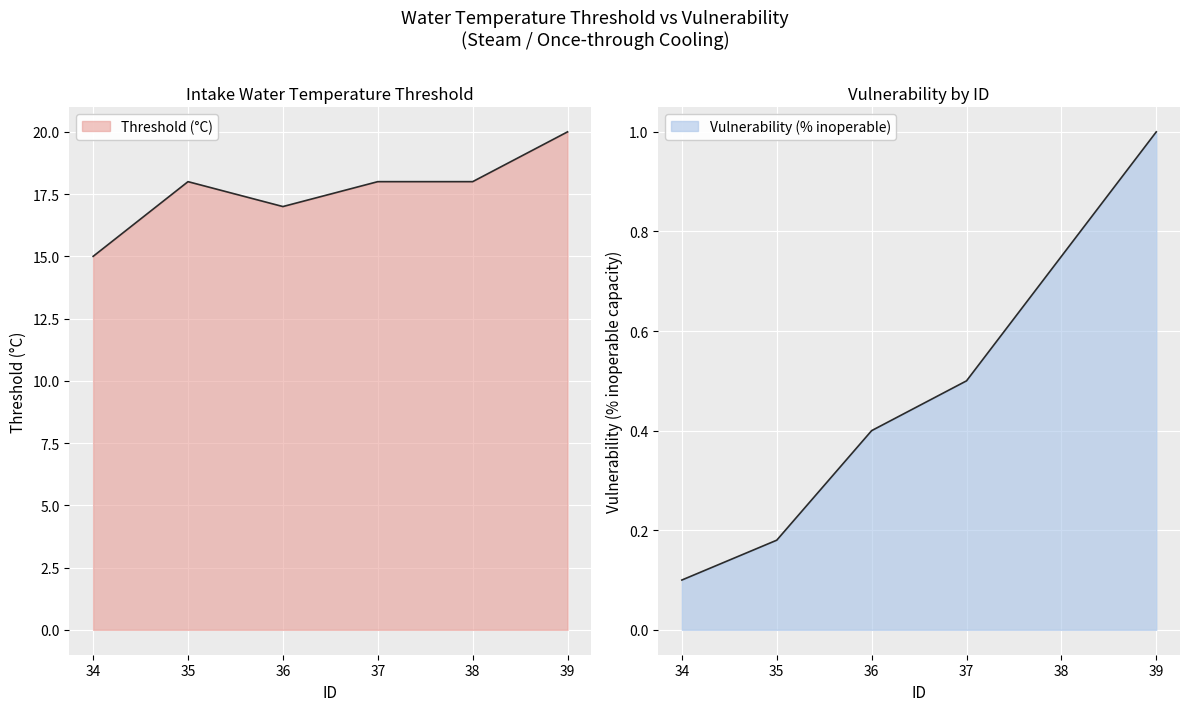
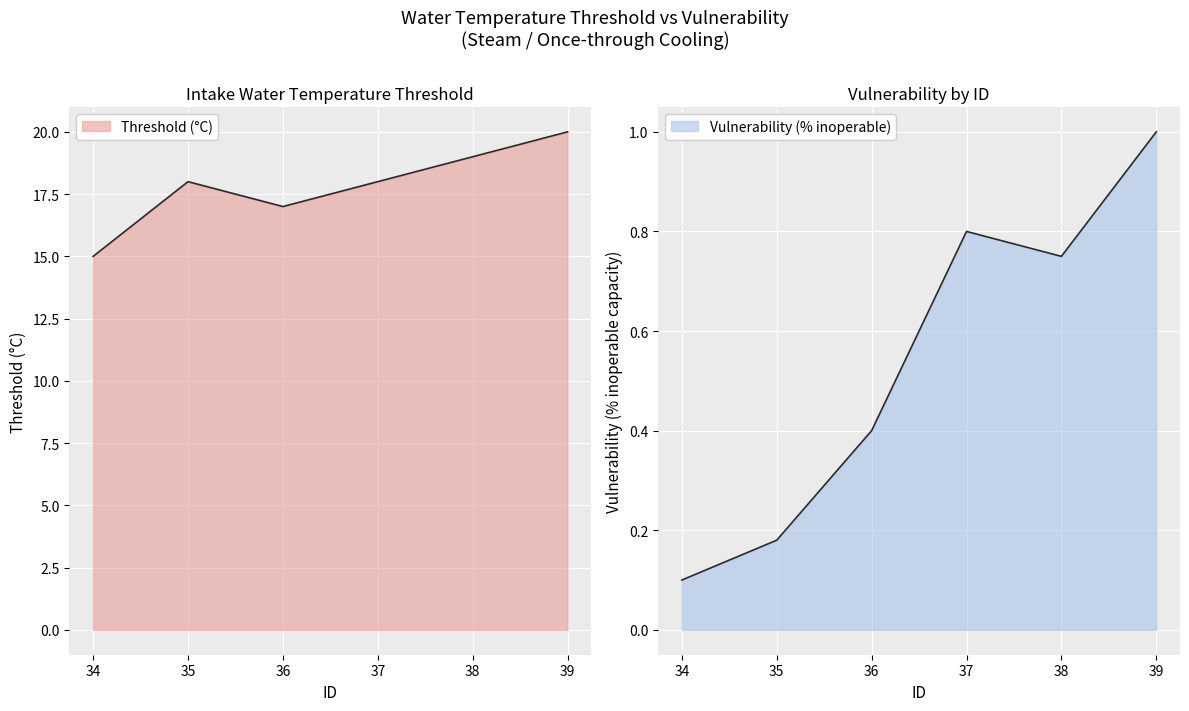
  {
    "Intake Water Temperature Threshold": {
      "34": 15,
      "35": 18,
      "36": 17,
      "37": 18,
-     "38": 18,
+     "38": 19,
      "39": 20
    },
    "Vulnerability by ID": {
      "34": 0.1,
      "35": 0.18,
      "36": 0.4,
-     "37": 0.5,
+     "37": 0.8,
      "38": 0.75,
      "39": 1.0
    }
  }
